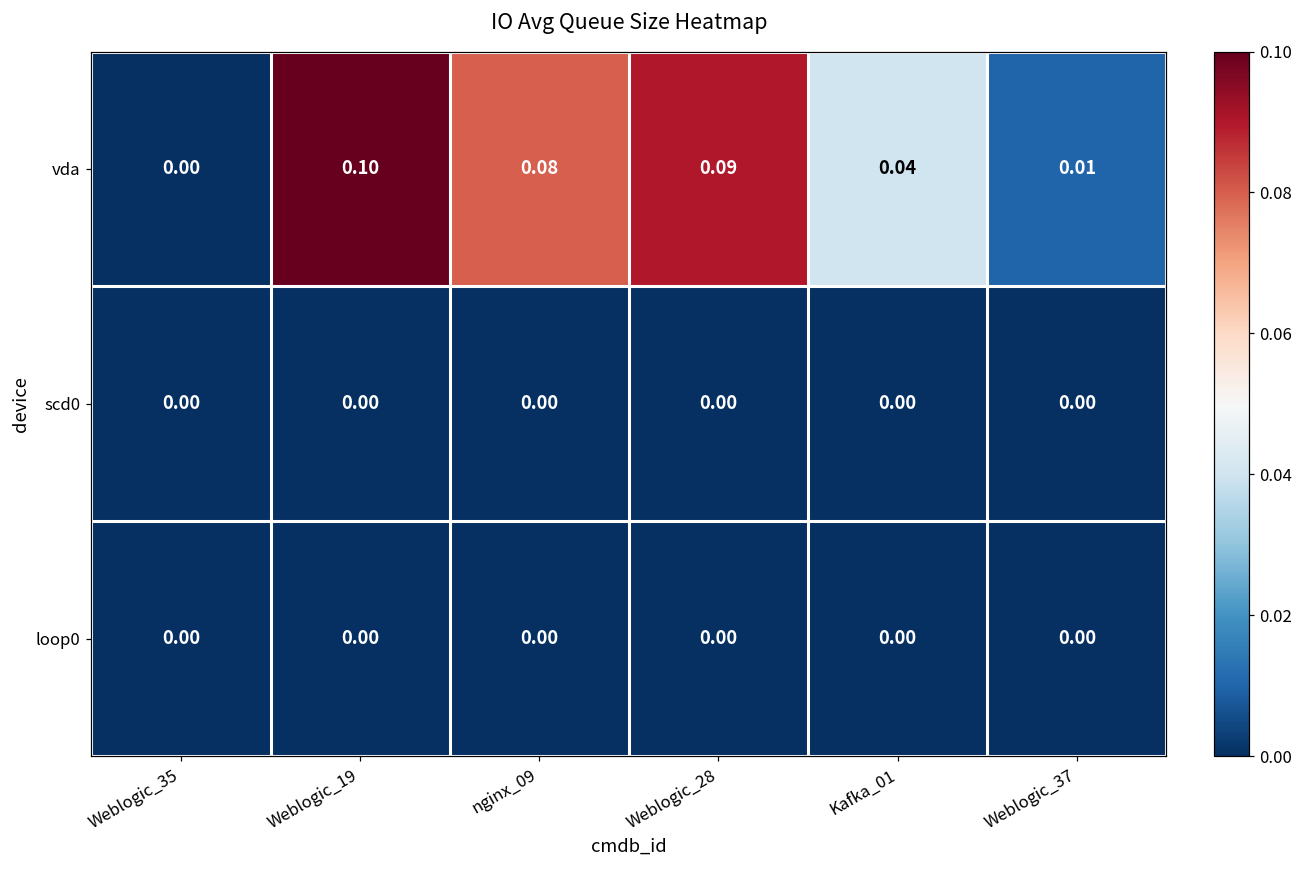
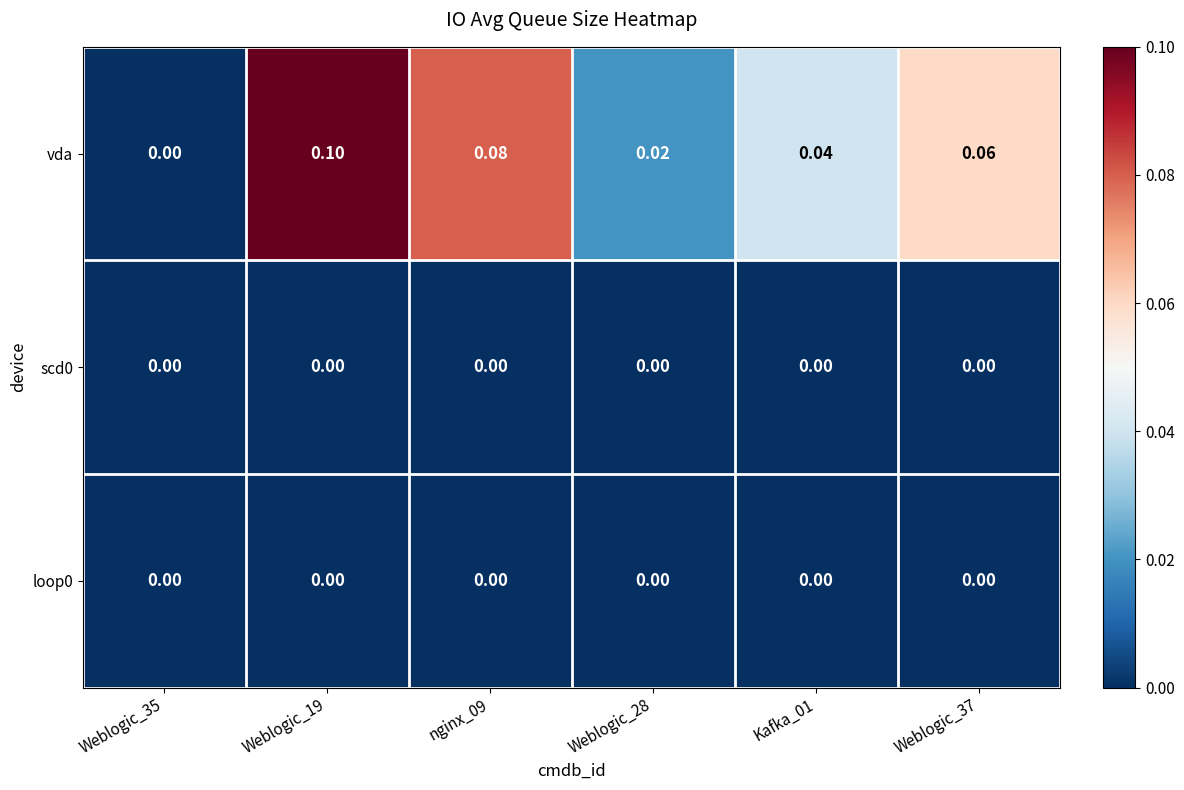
  {
    "vda": {
      "Weblogic_35": 0.00,
      "Weblogic_19": 0.10,
      "nginx_09": 0.08,
-     "Weblogic_28": 0.09,
+     "Weblogic_28": 0.02,
      "Kafka_01": 0.04,
-     "Weblogic_37": 0.01
+     "Weblogic_37": 0.06
    },
    "scd0": {
      "Weblogic_35": 0.00,
      "Weblogic_19": 0.00,
      "nginx_09": 0.00,
      "Weblogic_28": 0.00,
      "Kafka_01": 0.00,
      "Weblogic_37": 0.00
    },
    "loop0": {
      "Weblogic_35": 0.00,
      "Weblogic_19": 0.00,
      "nginx_09": 0.00,
      "Weblogic_28": 0.00,
      "Kafka_01": 0.00,
      "Weblogic_37": 0.00
    }
  }
